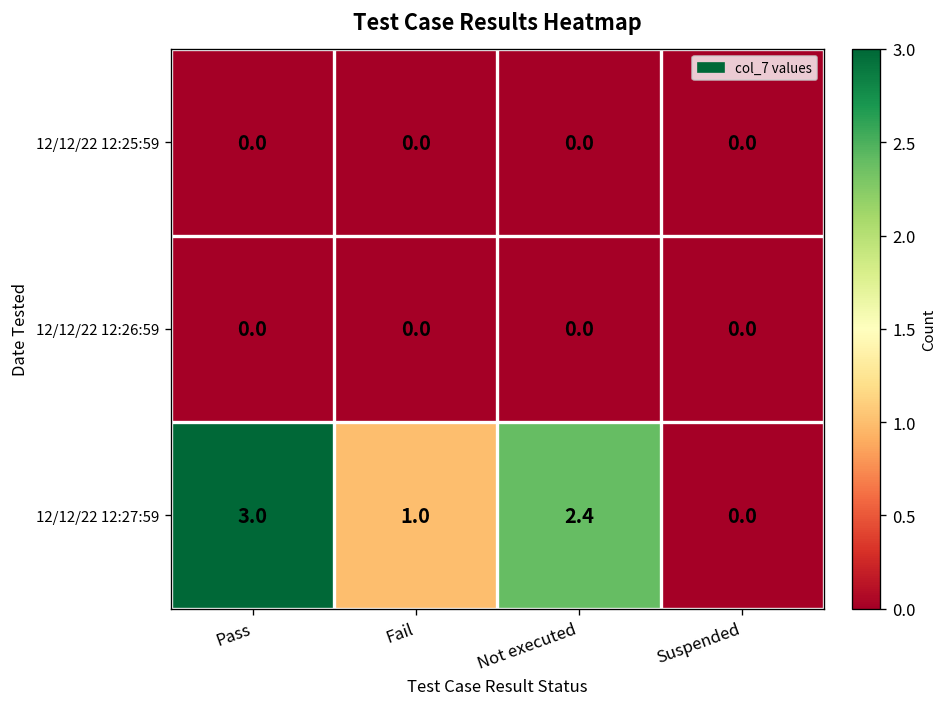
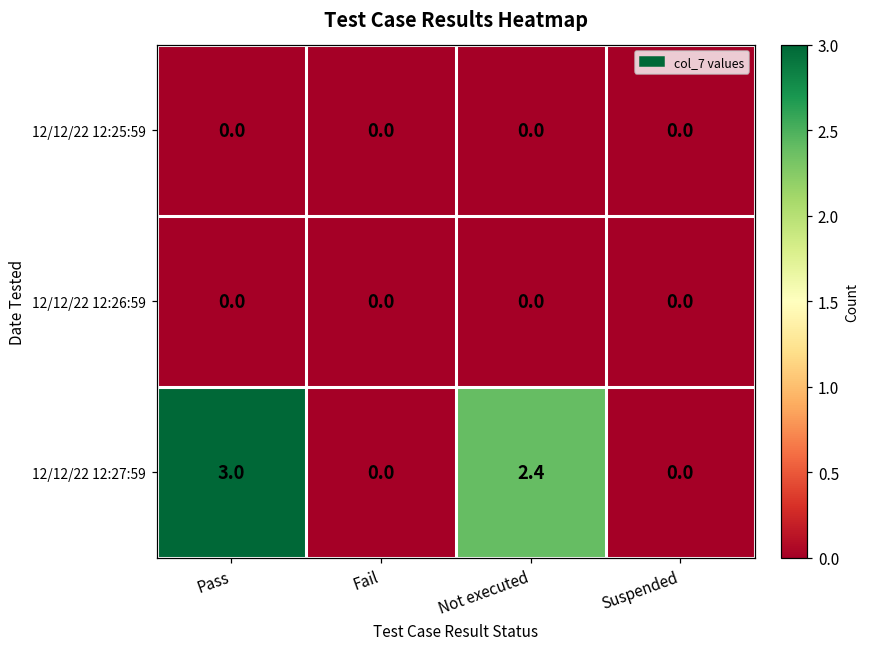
  {
    "12/12/22 12:25:59": {
      "Pass": 0.0,
      "Fail": 0.0,
      "Not executed": 0.0,
      "Suspended": 0.0
    },
    "12/12/22 12:26:59": {
      "Pass": 0.0,
      "Fail": 0.0,
      "Not executed": 0.0,
      "Suspended": 0.0
    },
    "12/12/22 12:27:59": {
      "Pass": 3.0,
-     "Fail": 1.0,
+     "Fail": 0.0,
      "Not executed": 2.4,
      "Suspended": 0.0
    }
  }
